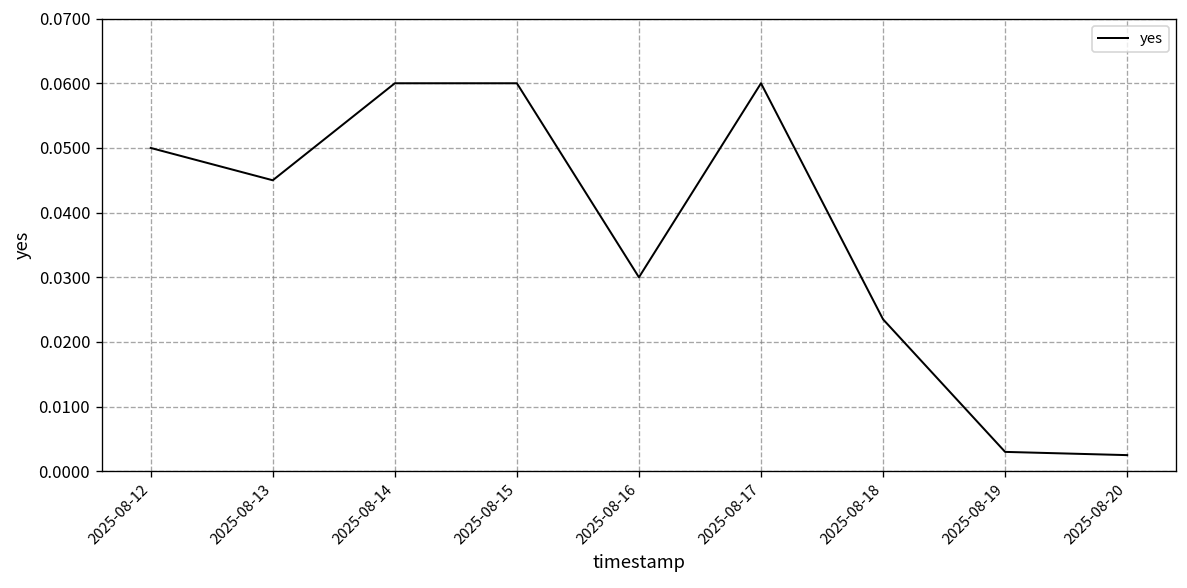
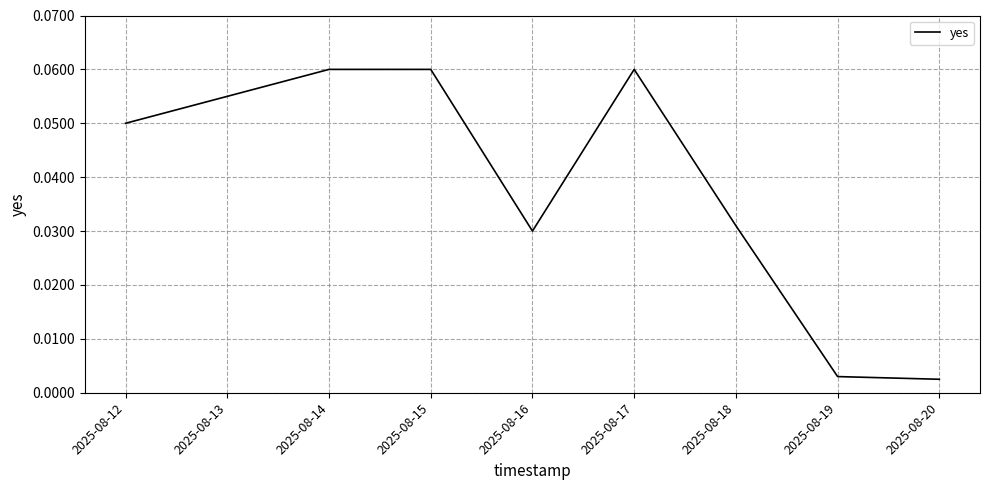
  {
    "2025-08-12": 0.050,
-   "2025-08-13": 0.045,
+   "2025-08-13": 0.055,
    "2025-08-14": 0.060,
    "2025-08-15": 0.060,
    "2025-08-16": 0.030,
    "2025-08-17": 0.060,
-   "2025-08-18": 0.024,
+   "2025-08-18": 0.031,
    "2025-08-19": 0.003,
    "2025-08-20": 0.003
  }
